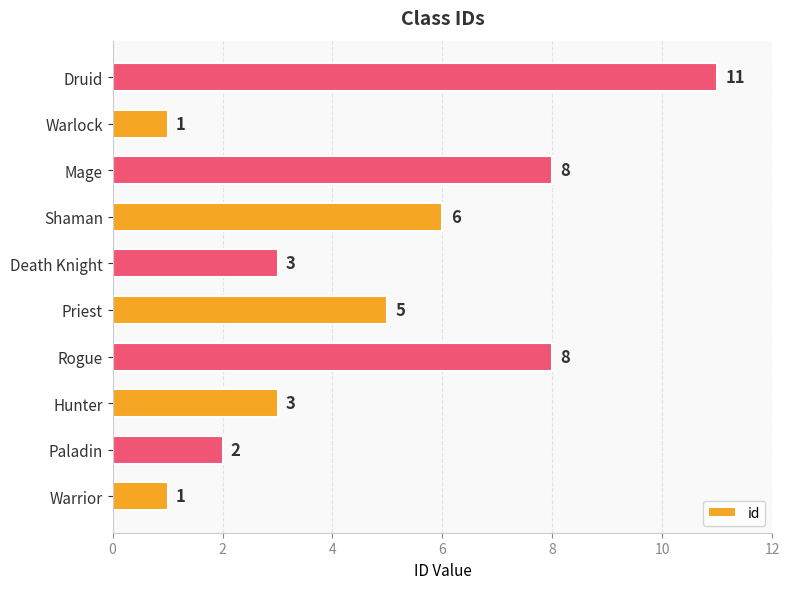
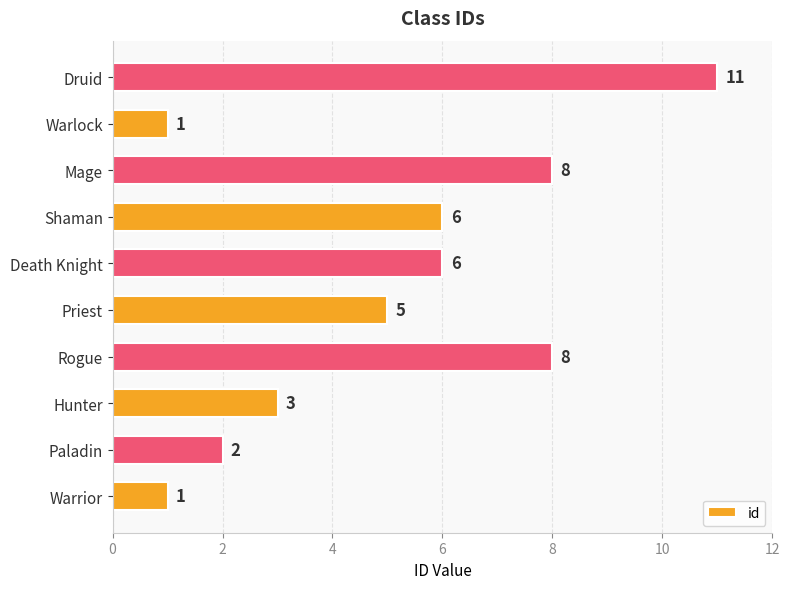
  {
    "Druid": 11,
    "Warlock": 1,
    "Mage": 8,
    "Shaman": 6,
-   "Death Knight": 3,
+   "Death Knight": 6,
    "Priest": 5,
    "Rogue": 8,
    "Hunter": 3,
    "Paladin": 2,
    "Warrior": 1
  }
